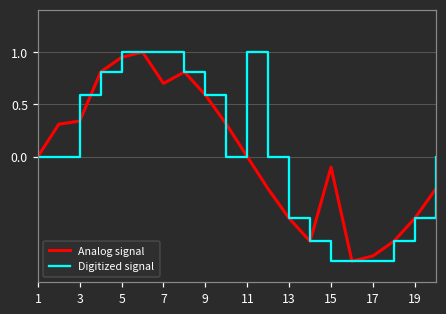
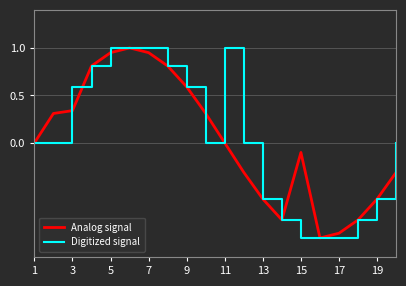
  {
    "Analog signal": {
      "3": 0.3,
      "5": 1.0,
-     "7": 0.7,
+     "7": 1.0,
      "11": 0.0,
      "15": -0.1,
      "17": -1.0
    },
    "Digitized signal": {
      "3": 0.6,
      "5": 1.0,
      "7": 1.0,
      "11": 1.0,
      "15": -1.0,
      "17": -1.0
    }
  }
